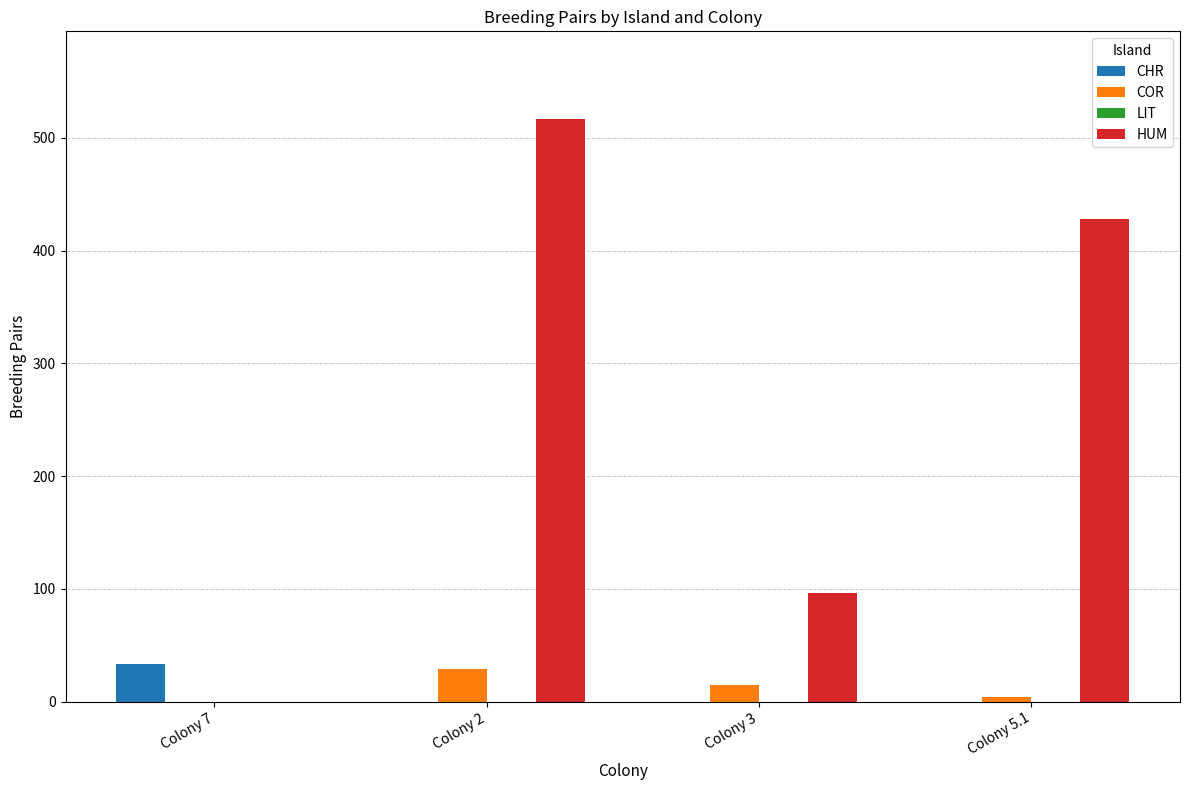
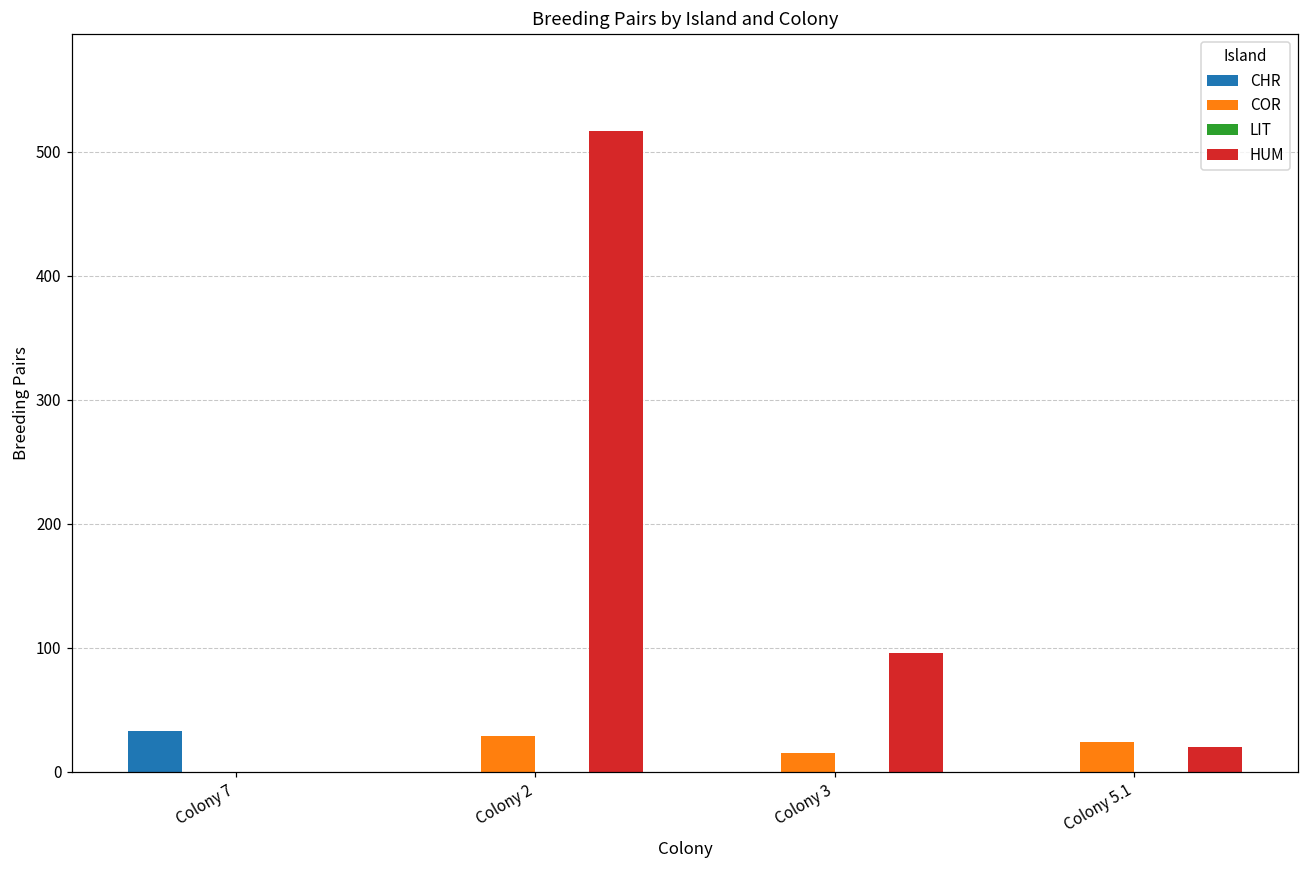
  {
    "CHR": {
      "Colony 7": 33,
      "Colony 2": 0,
      "Colony 3": 0,
      "Colony 5.1": 0
    },
    "COR": {
      "Colony 7": 0,
      "Colony 2": 29,
      "Colony 3": 15,
-     "Colony 5.1": 4
+     "Colony 5.1": 24
    },
    "LIT": {
      "Colony 7": 0,
      "Colony 2": 0,
      "Colony 3": 0,
      "Colony 5.1": 0
    },
    "HUM": {
      "Colony 7": 0,
      "Colony 2": 517,
      "Colony 3": 96,
-     "Colony 5.1": 428
+     "Colony 5.1": 20
    }
  }
